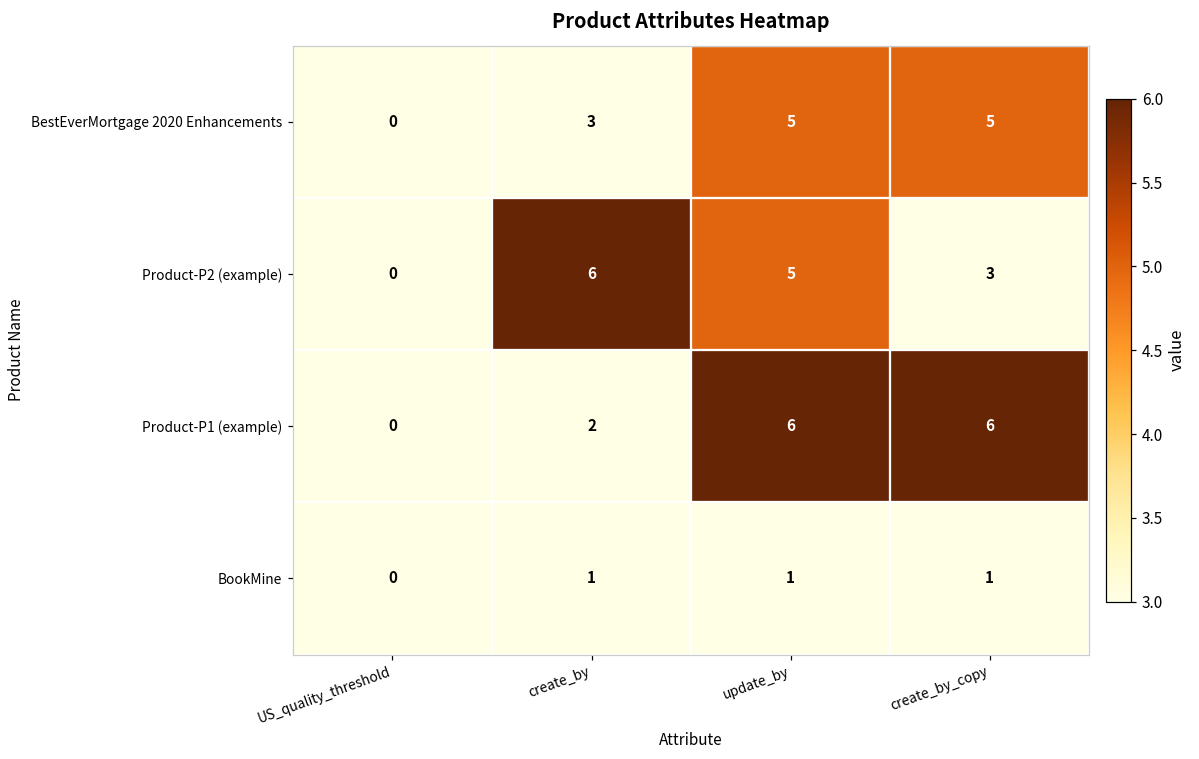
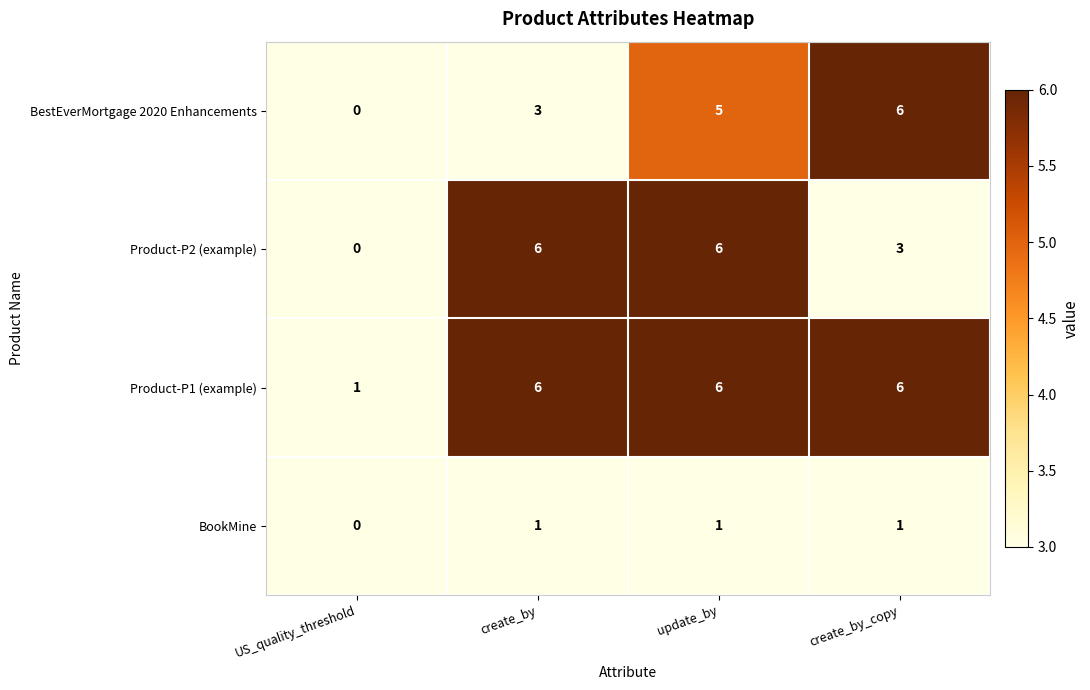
  {
    "BestEverMortgage 2020 Enhancements": {
      "US_quality_threshold": 0,
      "create_by": 3,
      "update_by": 5,
-     "create_by_copy": 5
+     "create_by_copy": 6
    },
    "Product-P2 (example)": {
      "US_quality_threshold": 0,
      "create_by": 6,
-     "update_by": 5,
+     "update_by": 6,
      "create_by_copy": 3
    },
    "Product-P1 (example)": {
-     "US_quality_threshold": 0,
-     "create_by": 2,
+     "US_quality_threshold": 1,
+     "create_by": 6,
      "update_by": 6,
      "create_by_copy": 6
    },
    "BookMine": {
      "US_quality_threshold": 0,
      "create_by": 1,
      "update_by": 1,
      "create_by_copy": 1
    }
  }
